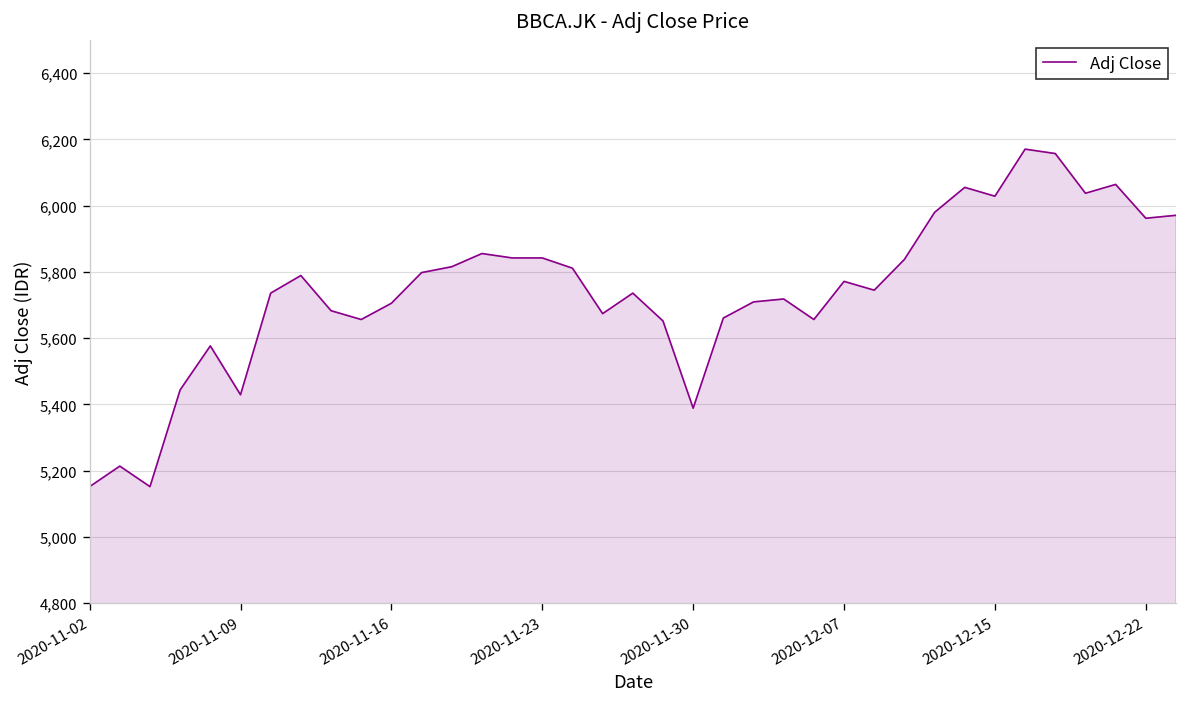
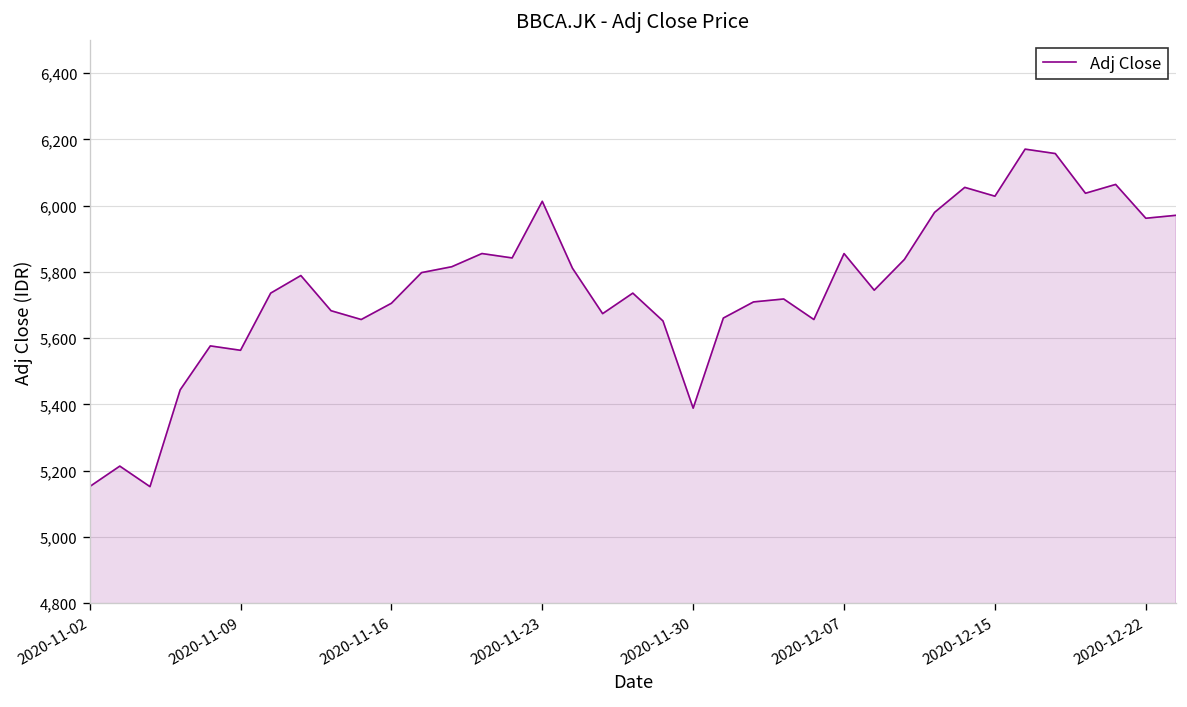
  {
    "2020-11-02": "5,150",
-   "2020-11-09": "5,430",
+   "2020-11-09": "5,560",
    "2020-11-16": "5,710",
-   "2020-11-23": "5,840",
+   "2020-11-23": "6,010",
    "2020-11-30": "5,390",
-   "2020-12-07": "5,770",
+   "2020-12-07": "5,860",
    "2020-12-15": "6,030",
    "2020-12-22": "5,960"
  }
